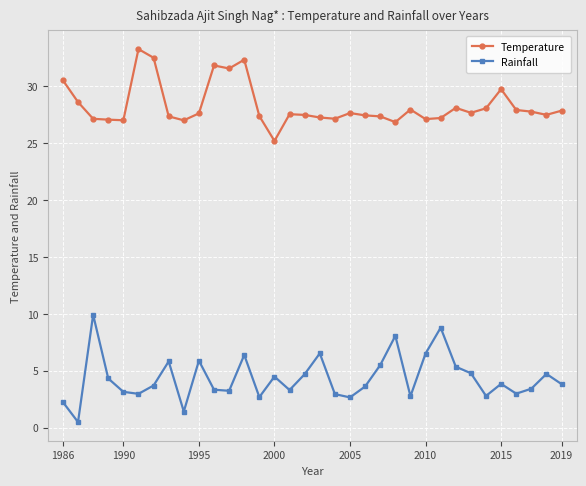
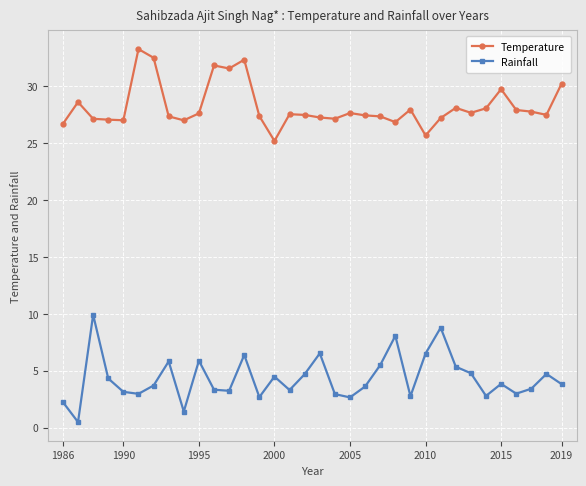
  {
    "Temperature": {
-     "1986": 30.5,
+     "1986": 26.7,
      "1990": 27.0,
      "1995": 27.6,
      "2000": 25.2,
      "2005": 27.6,
-     "2010": 27.1,
+     "2010": 25.7,
      "2015": 29.7,
-     "2019": 27.8
+     "2019": 30.2
    },
    "Rainfall": {
      "1986": 2.2,
      "1990": 3.2,
      "1995": 5.9,
      "2000": 4.5,
      "2005": 2.7,
      "2010": 6.5,
      "2015": 3.9,
      "2019": 3.8
    }
  }
